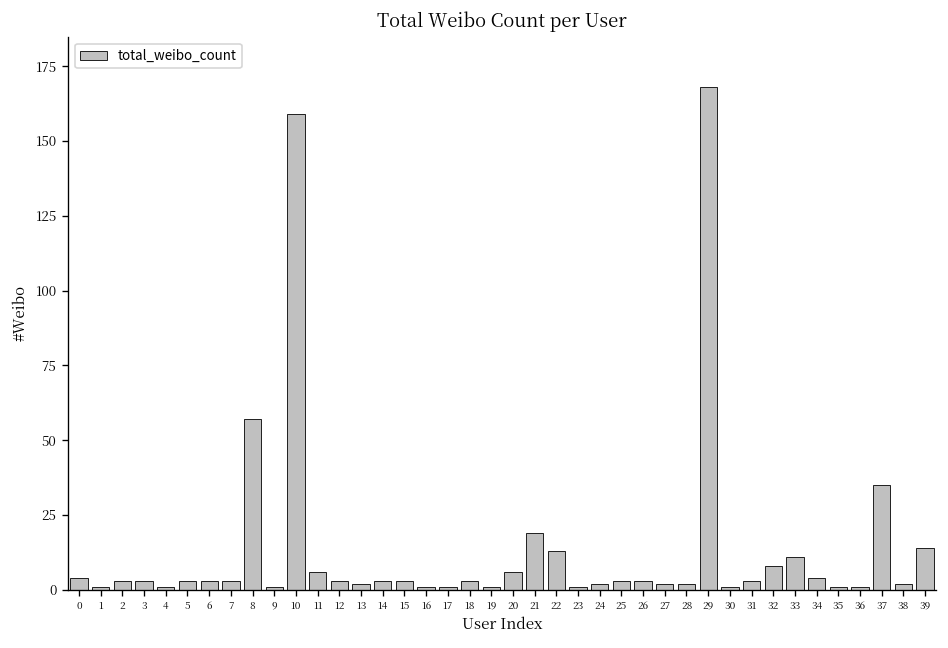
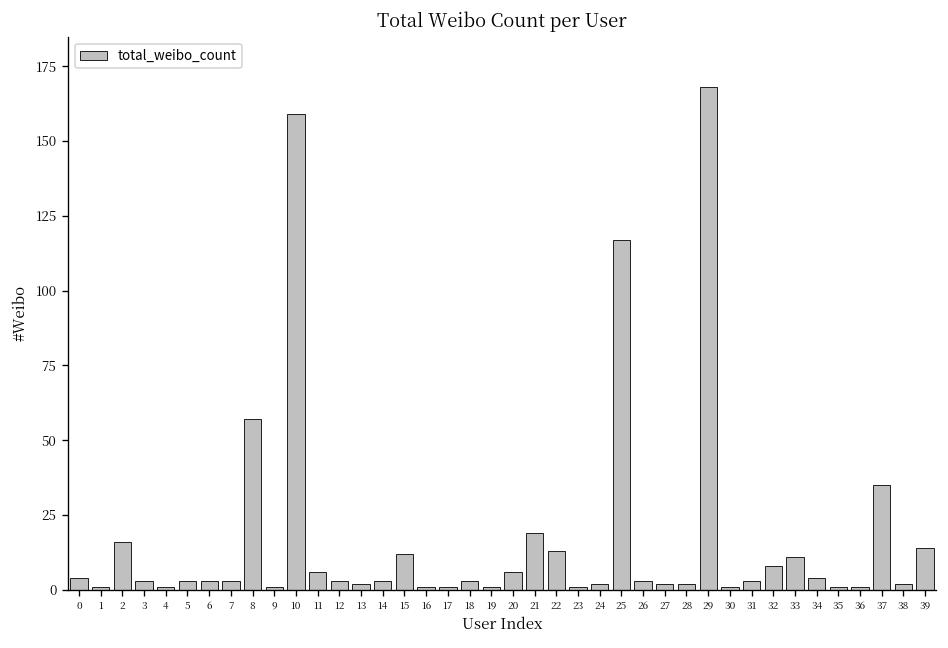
  {
    "0": 4,
-   "2": 3,
+   "2": 16,
    "3": 3,
    "5": 3,
    "6": 3,
    "7": 3,
    "8": 57,
    "10": 159,
    "11": 6,
    "12": 3,
    "13": 2,
    "14": 3,
-   "15": 3,
+   "15": 12,
    "18": 3,
    "20": 6,
    "21": 19,
    "22": 13,
    "24": 2,
-   "25": 3,
+   "25": 117,
    "26": 3,
    "27": 2,
    "28": 2,
    "29": 168,
    "31": 3,
    "32": 8,
    "33": 11,
    "34": 4,
    "37": 35,
    "38": 2,
    "39": 14
  }
